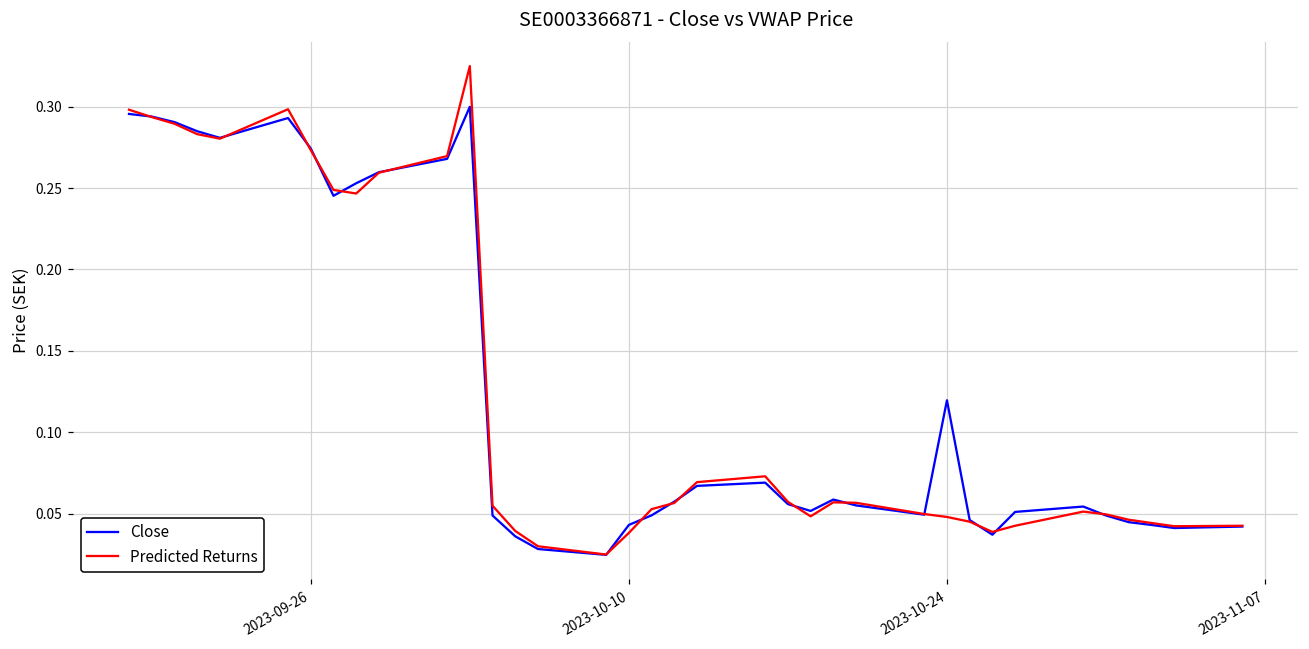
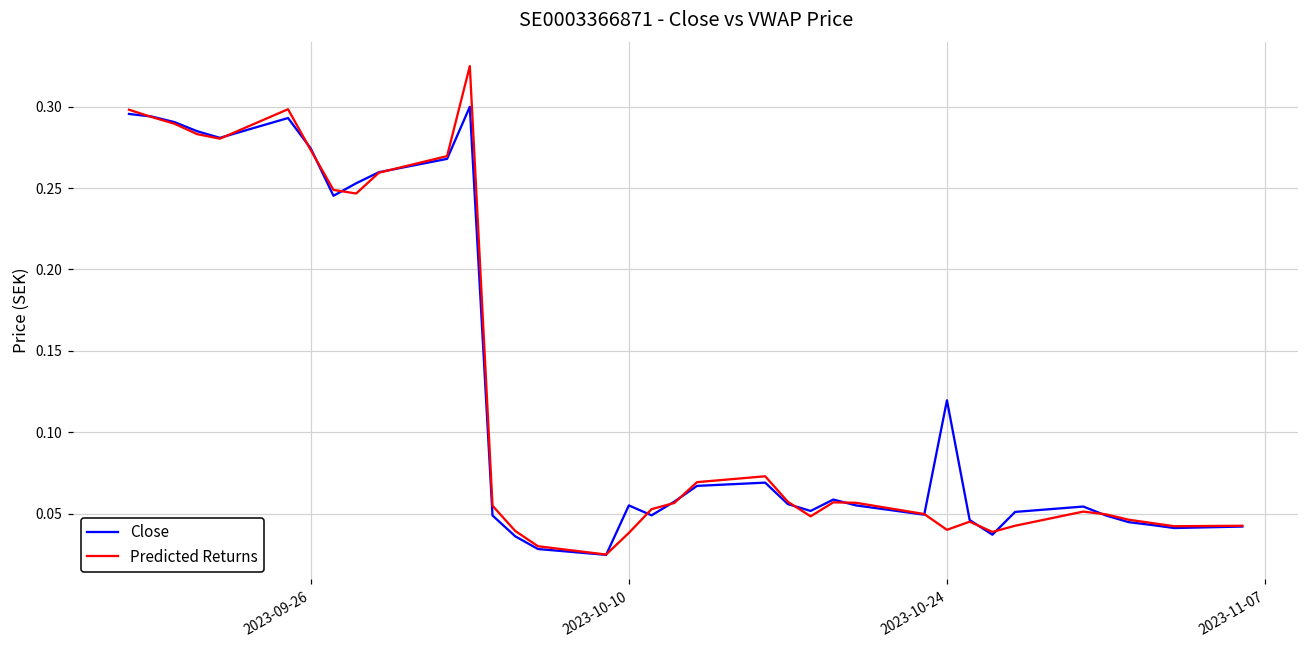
  {
    "Close": {
-     "2023-10-10": 0.043,
+     "2023-10-10": 0.055,
      "2023-10-24": 0.120
    },
    "Predicted Returns": {
      "2023-10-10": 0.038,
-     "2023-10-24": 0.048
+     "2023-10-24": 0.040
    }
  }
